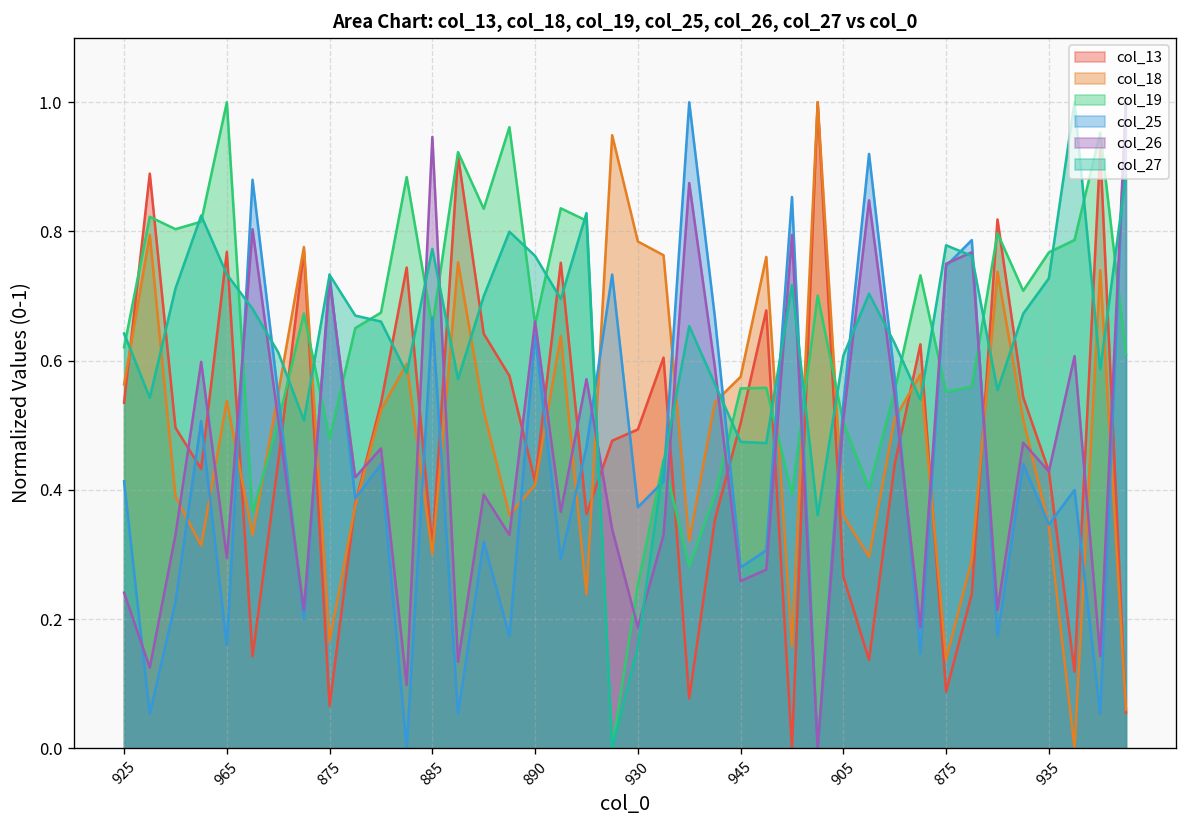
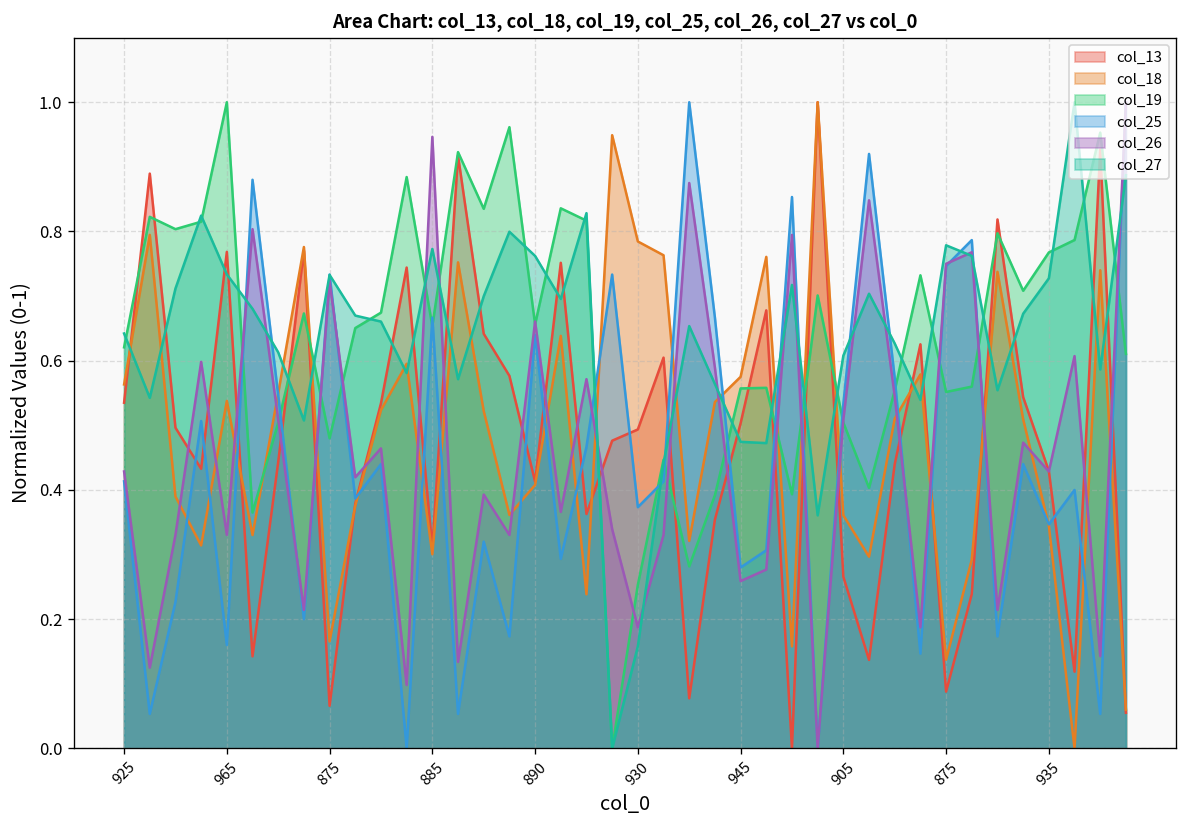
  {
    "col_26": {
-     "925": 0.24,
-     "965": 0.29,
+     "925": 0.43,
+     "965": 0.33,
      "885": 0.95,
      "930": 0.19,
      "945": 0.26,
      "905": 0.51
    }
  }
